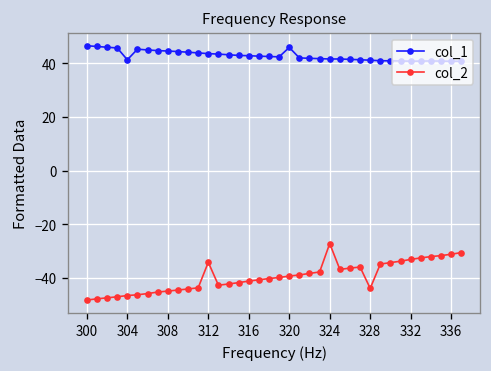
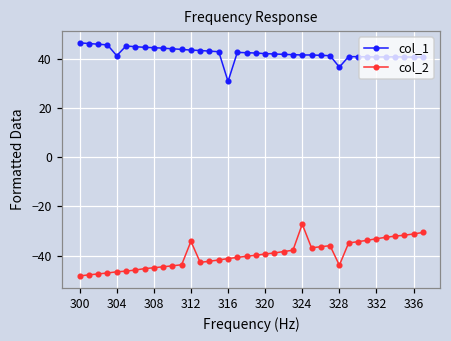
  {
    "col_1": {
      "300": 46,
      "304": 41,
      "308": 45,
      "312": 44,
-     "316": 43,
-     "320": 46,
+     "316": 31,
+     "320": 42,
      "324": 42,
-     "328": 41
+     "328": 37
    },
    "col_2": {
      "300": -48,
      "304": -47,
      "308": -45,
      "312": -34,
      "316": -41,
      "320": -39,
      "324": -27,
      "328": -44,
      "332": -33,
      "336": -31
    }
  }
